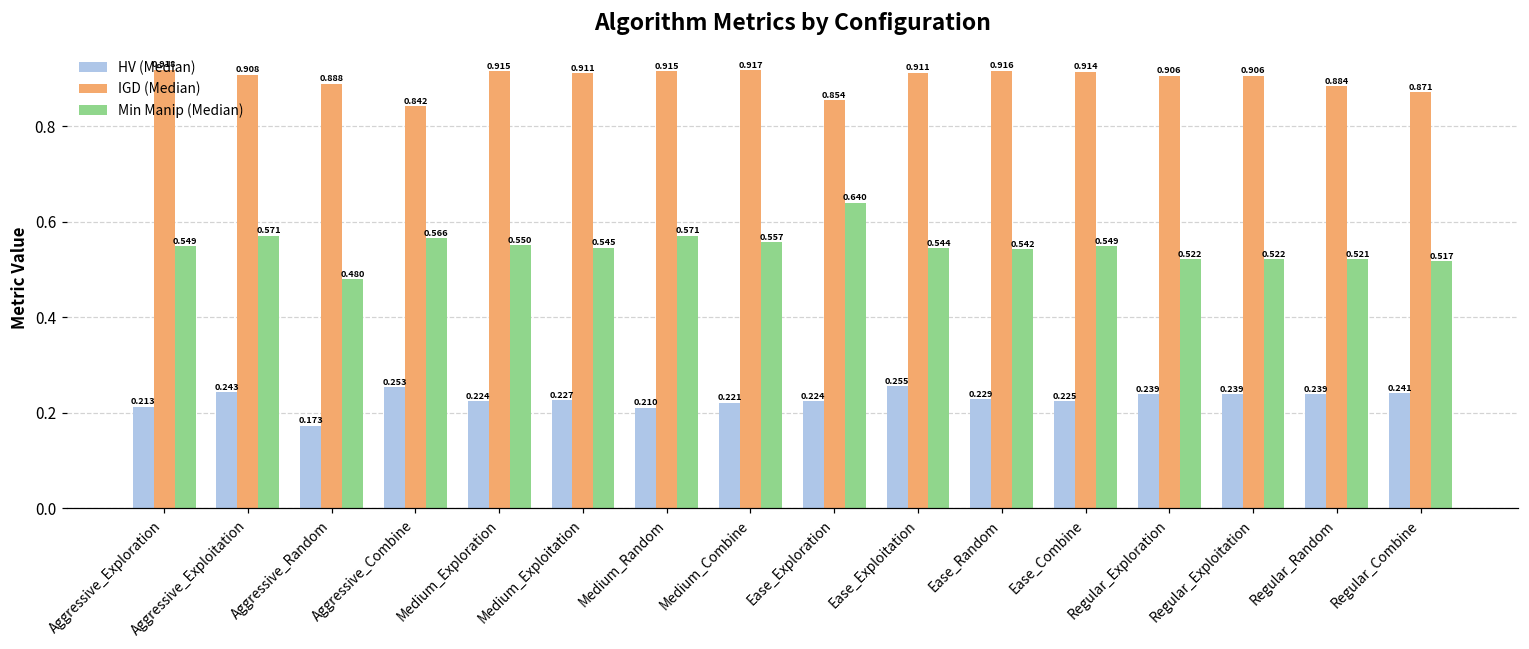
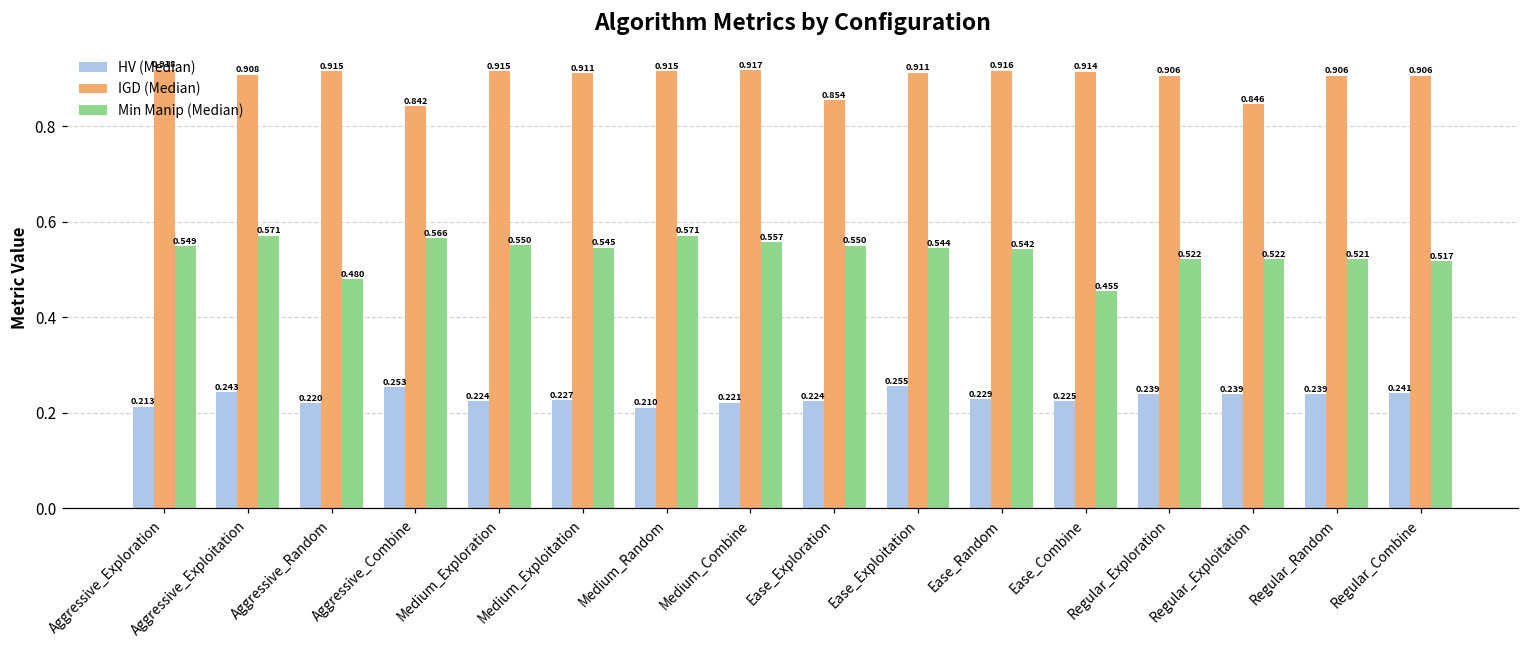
  {
    "HV (Median)": {
      "Aggressive_Exploration": 0.213,
      "Aggressive_Exploitation": 0.243,
-     "Aggressive_Random": 0.173,
+     "Aggressive_Random": 0.220,
      "Aggressive_Combine": 0.253,
      "Medium_Exploration": 0.224,
      "Medium_Exploitation": 0.227,
      "Medium_Random": 0.210,
      "Medium_Combine": 0.221,
      "Ease_Exploration": 0.224,
      "Ease_Exploitation": 0.255,
      "Ease_Random": 0.229,
      "Ease_Combine": 0.225,
      "Regular_Exploration": 0.239,
      "Regular_Exploitation": 0.239,
      "Regular_Random": 0.239,
      "Regular_Combine": 0.241
    },
    "IGD (Median)": {
      "Aggressive_Exploration": 0.918,
      "Aggressive_Exploitation": 0.908,
-     "Aggressive_Random": 0.888,
+     "Aggressive_Random": 0.915,
      "Aggressive_Combine": 0.842,
      "Medium_Exploration": 0.915,
      "Medium_Exploitation": 0.911,
      "Medium_Random": 0.915,
      "Medium_Combine": 0.917,
      "Ease_Exploration": 0.854,
      "Ease_Exploitation": 0.911,
      "Ease_Random": 0.916,
      "Ease_Combine": 0.914,
      "Regular_Exploration": 0.906,
-     "Regular_Exploitation": 0.906,
-     "Regular_Random": 0.884,
-     "Regular_Combine": 0.871
+     "Regular_Exploitation": 0.846,
+     "Regular_Random": 0.906,
+     "Regular_Combine": 0.906
    },
    "Min Manip (Median)": {
      "Aggressive_Exploration": 0.549,
      "Aggressive_Exploitation": 0.571,
      "Aggressive_Random": 0.480,
      "Aggressive_Combine": 0.566,
      "Medium_Exploration": 0.550,
      "Medium_Exploitation": 0.545,
      "Medium_Random": 0.571,
      "Medium_Combine": 0.557,
-     "Ease_Exploration": 0.640,
+     "Ease_Exploration": 0.550,
      "Ease_Exploitation": 0.544,
      "Ease_Random": 0.542,
-     "Ease_Combine": 0.549,
+     "Ease_Combine": 0.455,
      "Regular_Exploration": 0.522,
      "Regular_Exploitation": 0.522,
      "Regular_Random": 0.521,
      "Regular_Combine": 0.517
    }
  }
